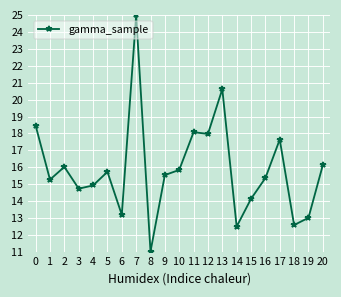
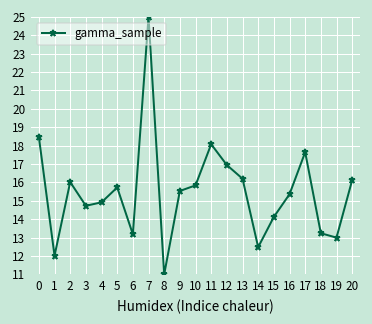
  {
    "0": 18.5,
-   "1": 15.3,
+   "1": 12.0,
    "2": 16.0,
    "3": 14.7,
    "4": 14.9,
    "5": 15.7,
    "6": 13.2,
    "7": 25.0,
    "8": 11.0,
    "9": 15.5,
    "10": 15.8,
    "11": 18.1,
-   "12": 18.0,
-   "13": 20.6,
+   "12": 16.9,
+   "13": 16.2,
    "14": 12.5,
    "15": 14.1,
    "16": 15.4,
    "17": 17.6,
-   "18": 12.6,
+   "18": 13.2,
    "19": 13.0,
    "20": 16.1
  }
